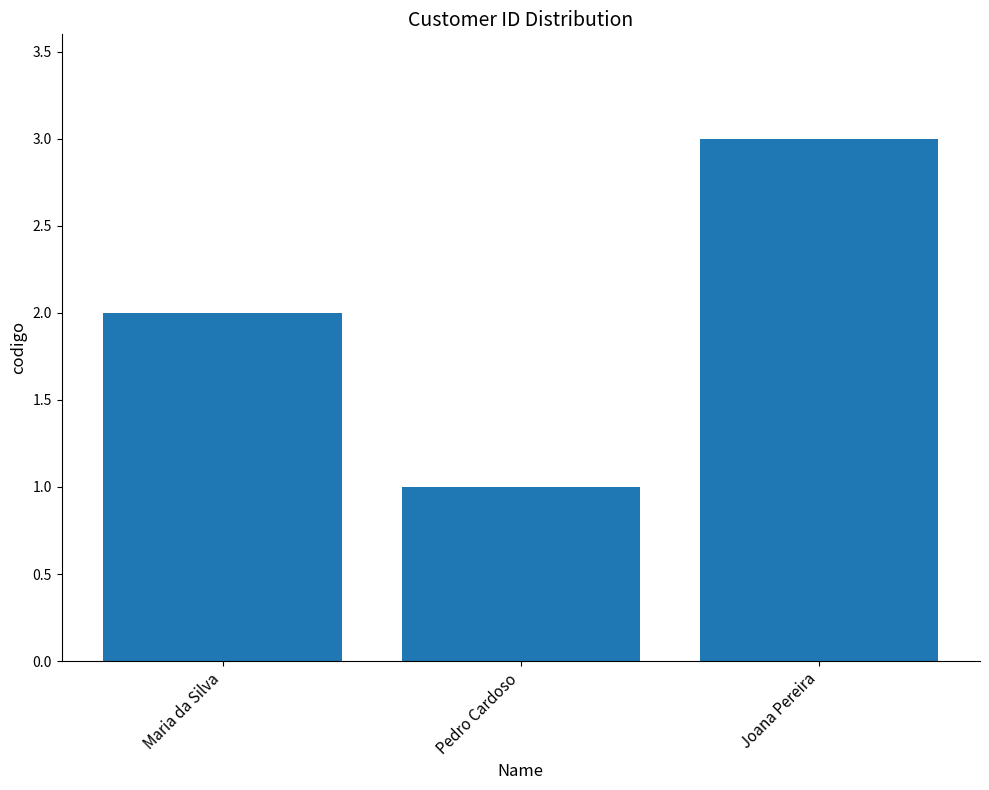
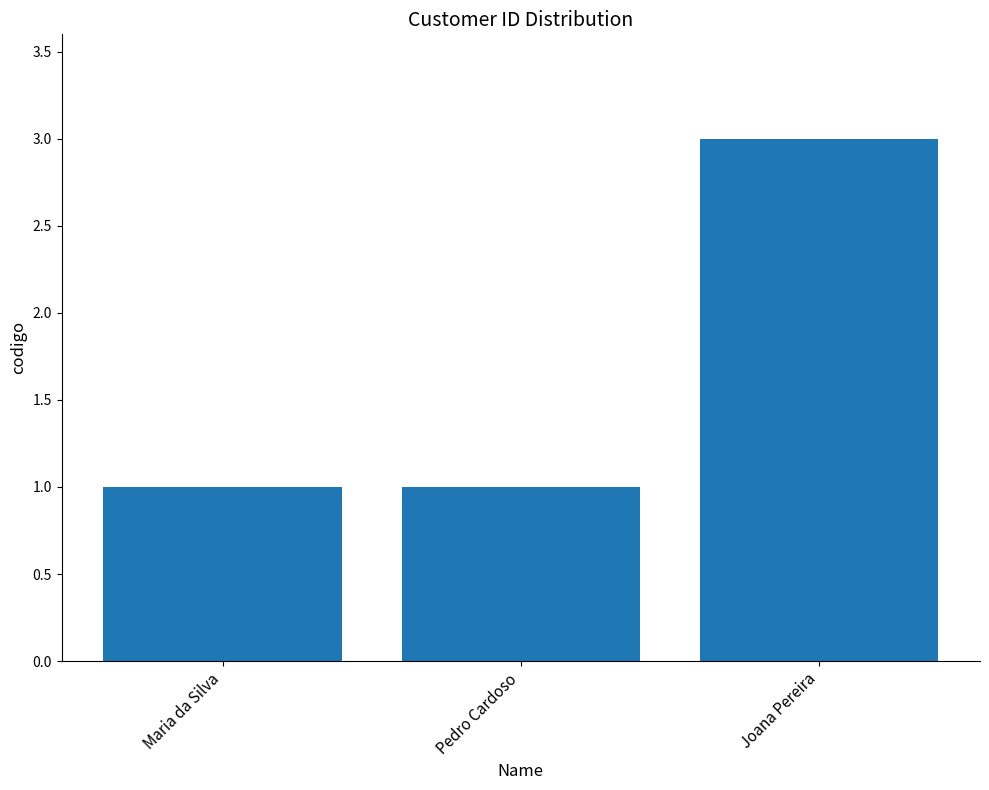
  {
-   "Maria da Silva": 2,
+   "Maria da Silva": 1,
    "Pedro Cardoso": 1,
    "Joana Pereira": 3
  }
